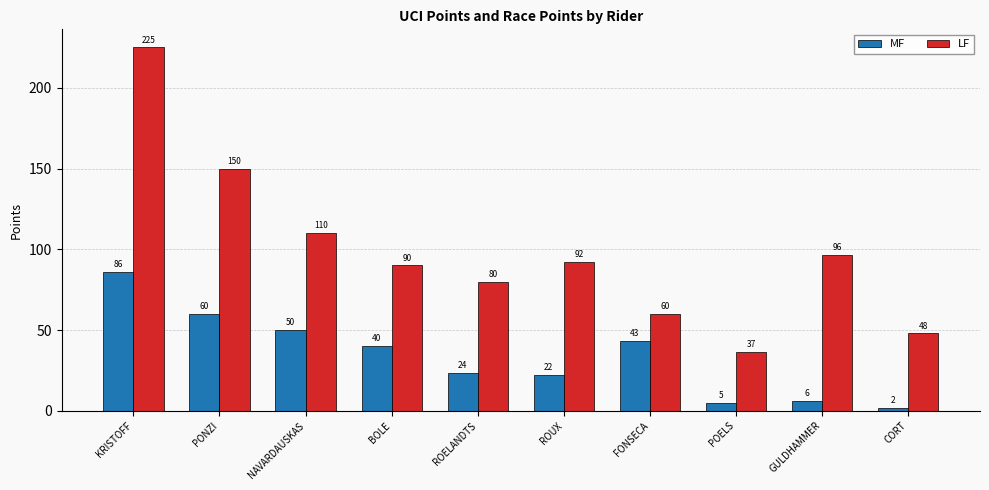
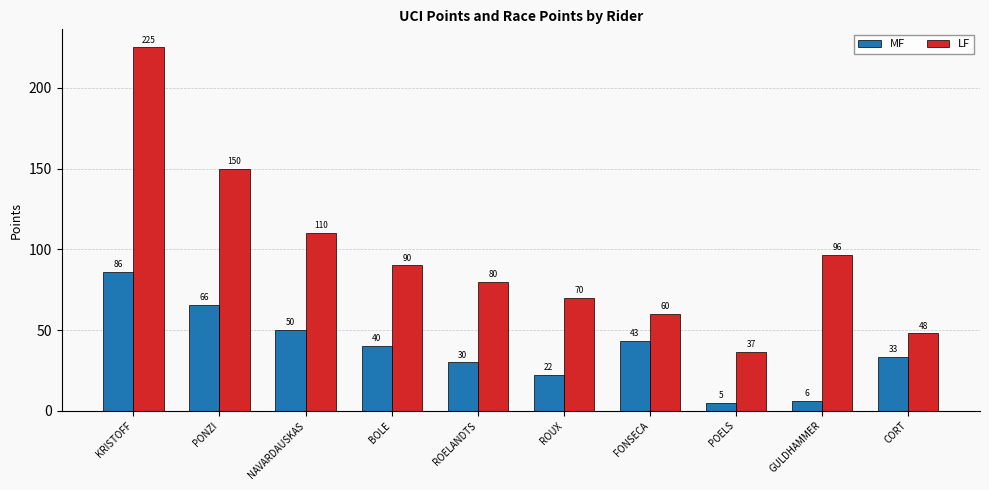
  {
    "MF": {
      "KRISTOFF": 86,
-     "PONZI": 60,
+     "PONZI": 66,
      "NAVARDAUSKAS": 50,
      "BOLE": 40,
-     "ROELANDTS": 24,
+     "ROELANDTS": 30,
      "ROUX": 22,
      "FONSECA": 43,
      "POELS": 5,
      "GULDHAMMER": 6,
-     "CORT": 2
+     "CORT": 33
    },
    "LF": {
      "KRISTOFF": 225,
      "PONZI": 150,
      "NAVARDAUSKAS": 110,
      "BOLE": 90,
      "ROELANDTS": 80,
-     "ROUX": 92,
+     "ROUX": 70,
      "FONSECA": 60,
      "POELS": 37,
      "GULDHAMMER": 96,
      "CORT": 48
    }
  }
